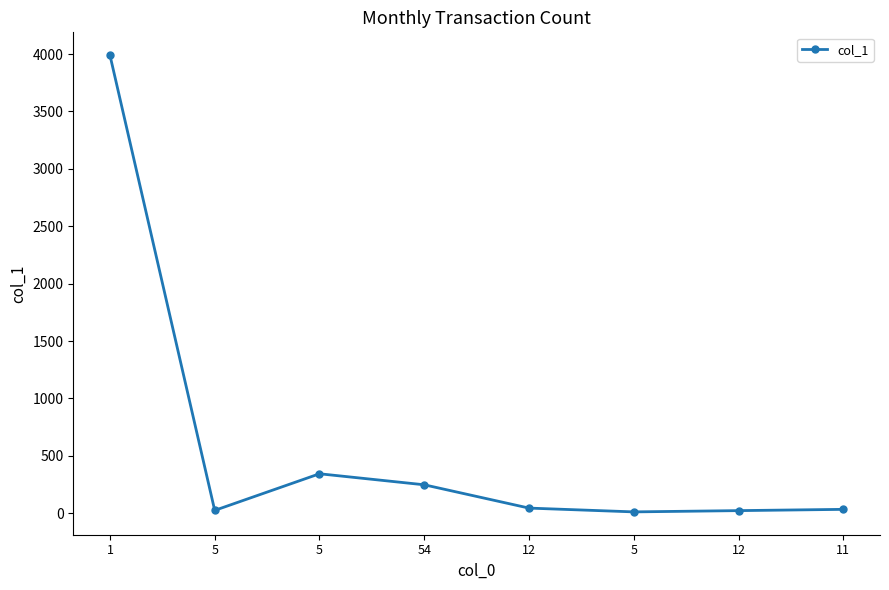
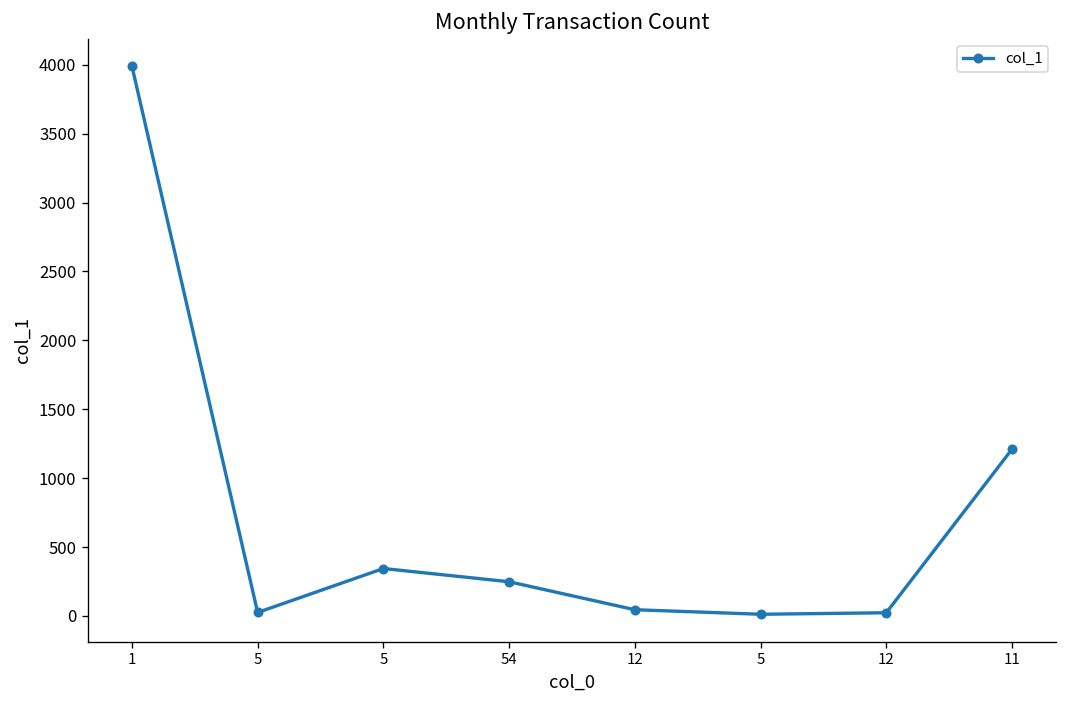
  {
    "1": 3990,
    "54": 250,
-   "11": 30
+   "11": 1210
  }
